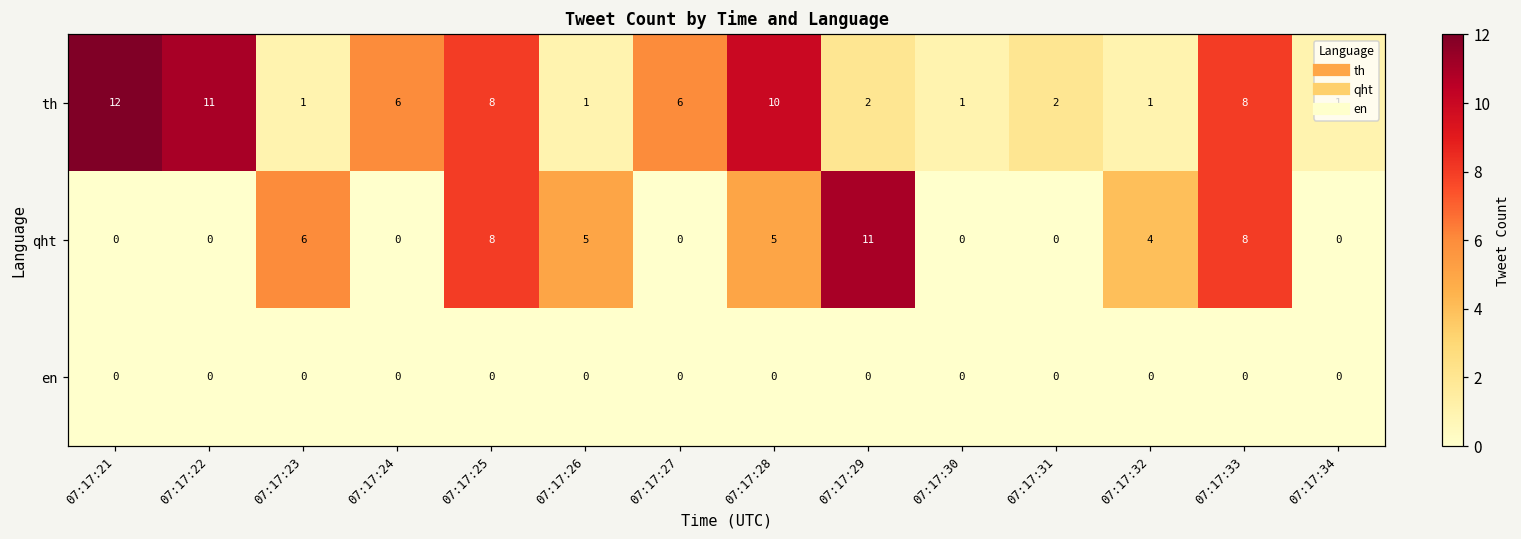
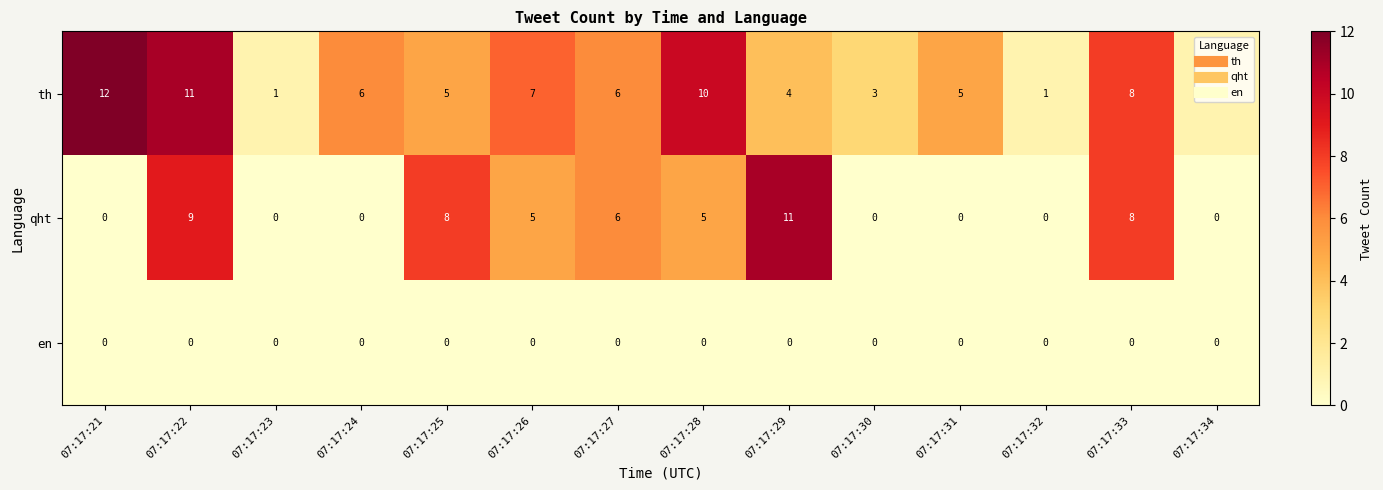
  {
    "th": {
      "07:17:21": 12,
      "07:17:22": 11,
      "07:17:23": 1,
      "07:17:24": 6,
-     "07:17:25": 8,
-     "07:17:26": 1,
+     "07:17:25": 5,
+     "07:17:26": 7,
      "07:17:27": 6,
      "07:17:28": 10,
-     "07:17:29": 2,
-     "07:17:30": 1,
-     "07:17:31": 2,
+     "07:17:29": 4,
+     "07:17:30": 3,
+     "07:17:31": 5,
      "07:17:32": 1,
      "07:17:33": 8
    },
    "qht": {
      "07:17:21": 0,
-     "07:17:22": 0,
-     "07:17:23": 6,
+     "07:17:22": 9,
+     "07:17:23": 0,
      "07:17:24": 0,
      "07:17:25": 8,
      "07:17:26": 5,
-     "07:17:27": 0,
+     "07:17:27": 6,
      "07:17:28": 5,
      "07:17:29": 11,
      "07:17:30": 0,
      "07:17:31": 0,
-     "07:17:32": 4,
+     "07:17:32": 0,
      "07:17:33": 8,
      "07:17:34": 0
    },
    "en": {
      "07:17:21": 0,
      "07:17:22": 0,
      "07:17:23": 0,
      "07:17:24": 0,
      "07:17:25": 0,
      "07:17:26": 0,
      "07:17:27": 0,
      "07:17:28": 0,
      "07:17:29": 0,
      "07:17:30": 0,
      "07:17:31": 0,
      "07:17:32": 0,
      "07:17:33": 0,
      "07:17:34": 0
    }
  }
